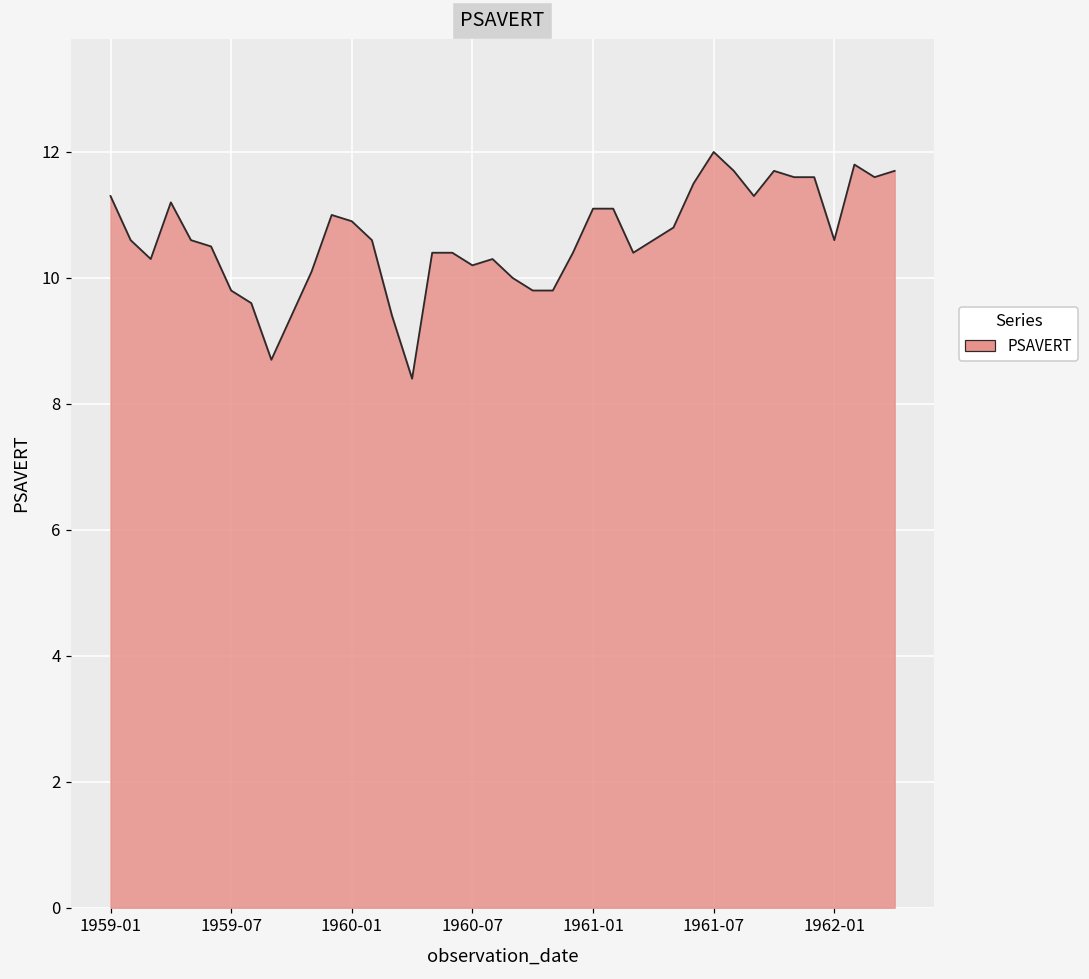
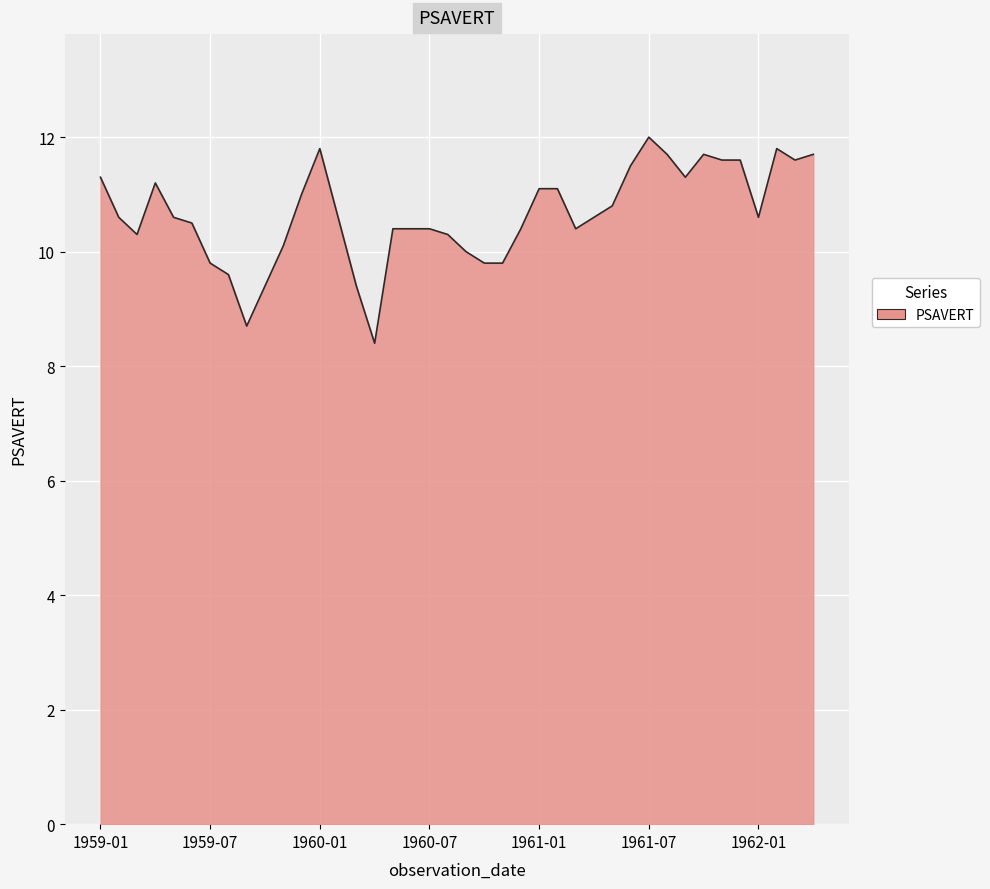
  {
    "1959-01": 11.3,
    "1959-07": 9.8,
-   "1960-01": 10.9,
-   "1960-07": 10.2,
+   "1960-01": 11.8,
+   "1960-07": 10.4,
    "1961-01": 11.1,
    "1961-07": 12.0,
    "1962-01": 10.6
  }
